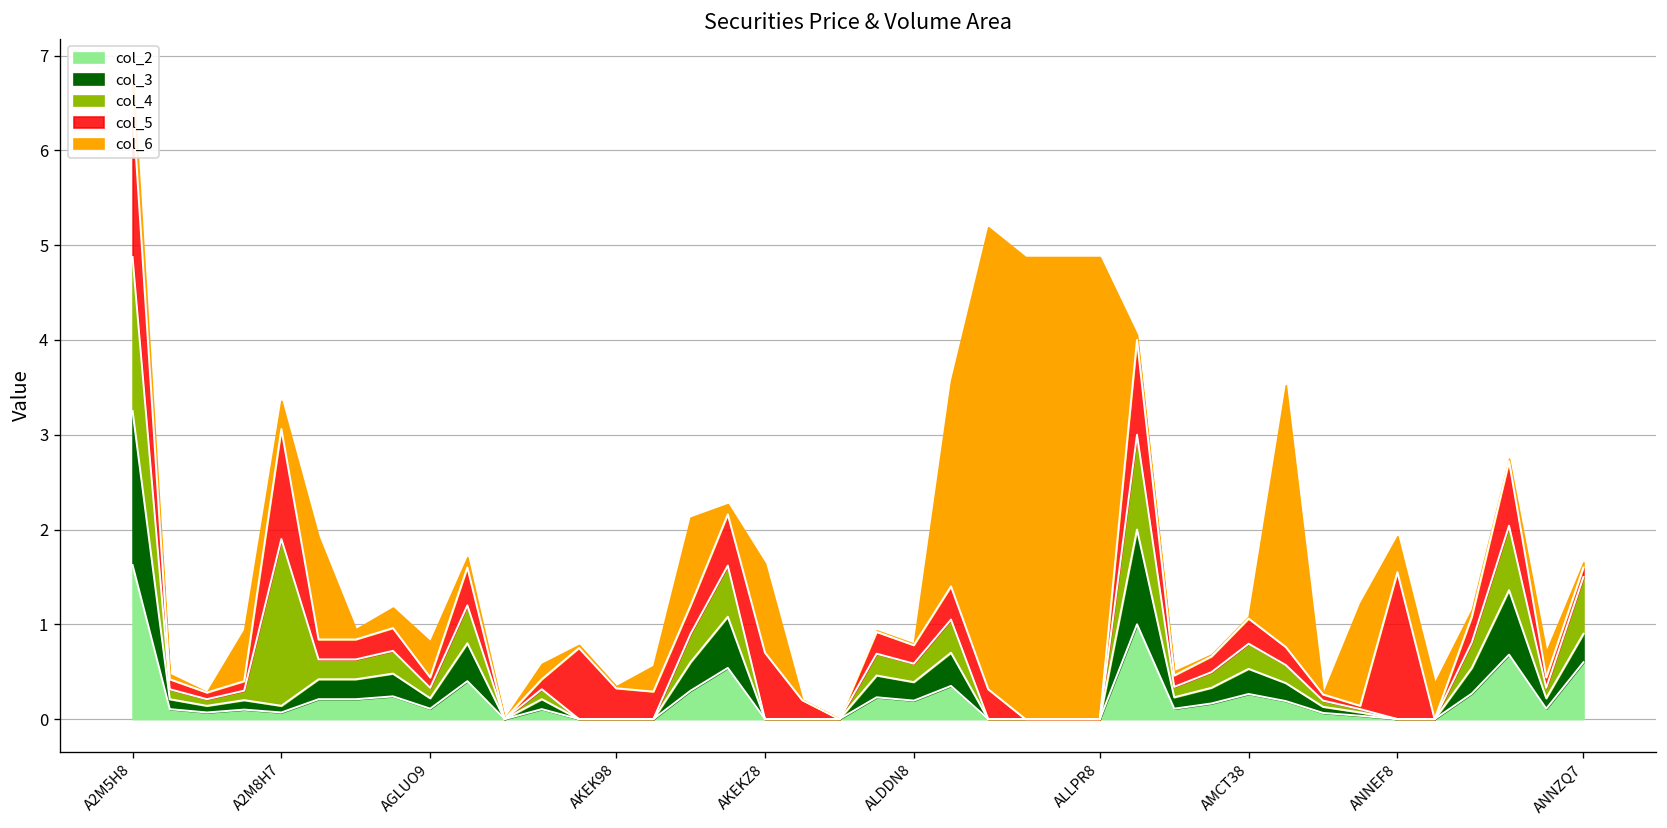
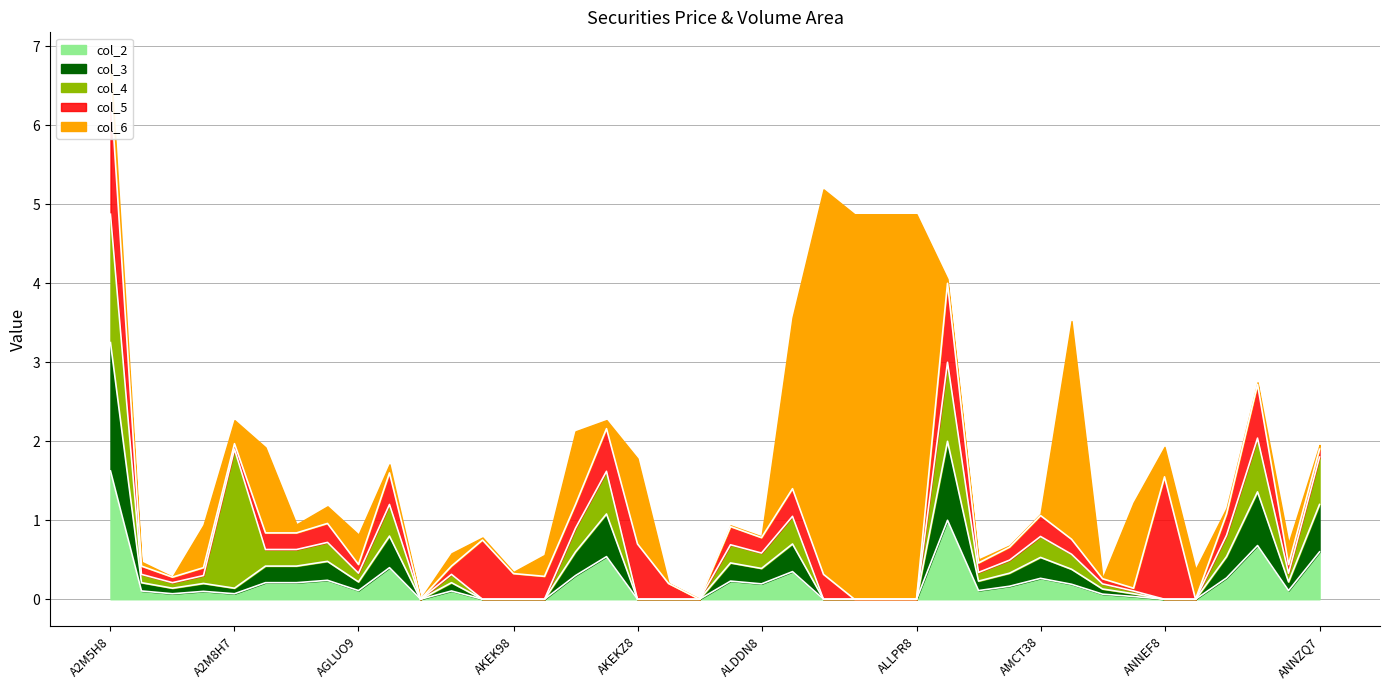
  {
    "col_2": {
      "A2M5H8": 1.6,
      "A2M8H7": 0.1,
      "AGLUO9": 0.1,
      "ALDDN8": 0.2,
      "AMCT38": 0.3,
      "ANNZQ7": 0.6
    },
    "col_3": {
      "A2M5H8": 3.3,
      "A2M8H7": 0.1,
      "AGLUO9": 0.2,
      "ALDDN8": 0.4,
      "AMCT38": 0.5,
-     "ANNZQ7": 0.3
+     "ANNZQ7": 0.6
    },
    "col_4": {
      "A2M5H8": 1.6,
      "A2M8H7": 1.8,
      "AGLUO9": 0.1,
      "ALDDN8": 0.2,
      "AMCT38": 0.3,
      "ANNZQ7": 0.6
    },
    "col_5": {
-     "A2M8H7": 1.2,
+     "A2M8H7": 0.1,
      "AGLUO9": 0.4,
      "AKEKZ8": 0.7,
      "ANNEF8": 1.6
    },
    "col_6": {
      "A2M8H7": 0.3,
      "AGLUO9": 0.4,
-     "AKEKZ8": 0.9,
+     "AKEKZ8": 1.1,
      "ALLPR8": 4.9,
      "ANNEF8": 0.4,
      "ANNZQ7": 0.1
    }
  }
